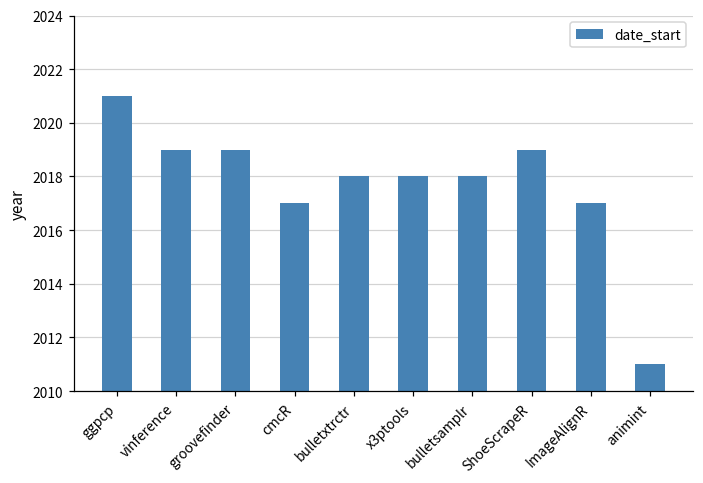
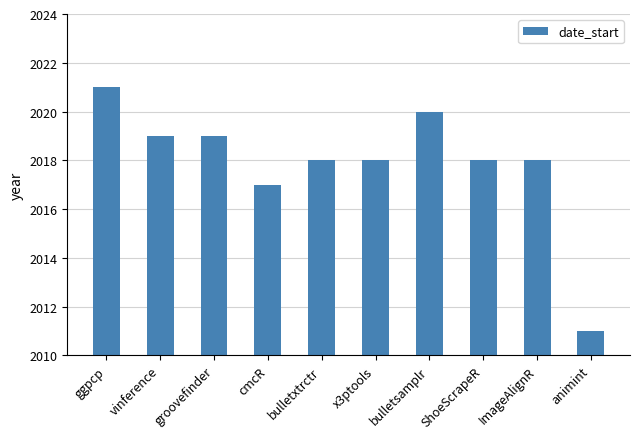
  {
    "ggpcp": 2021,
    "vinference": 2019,
    "groovefinder": 2019,
    "cmcR": 2017,
    "bulletxtrctr": 2018,
    "x3ptools": 2018,
-   "bulletsamplr": 2018,
-   "ShoeScrapeR": 2019,
-   "ImageAlignR": 2017,
+   "bulletsamplr": 2020,
+   "ShoeScrapeR": 2018,
+   "ImageAlignR": 2018,
    "animint": 2011
  }
